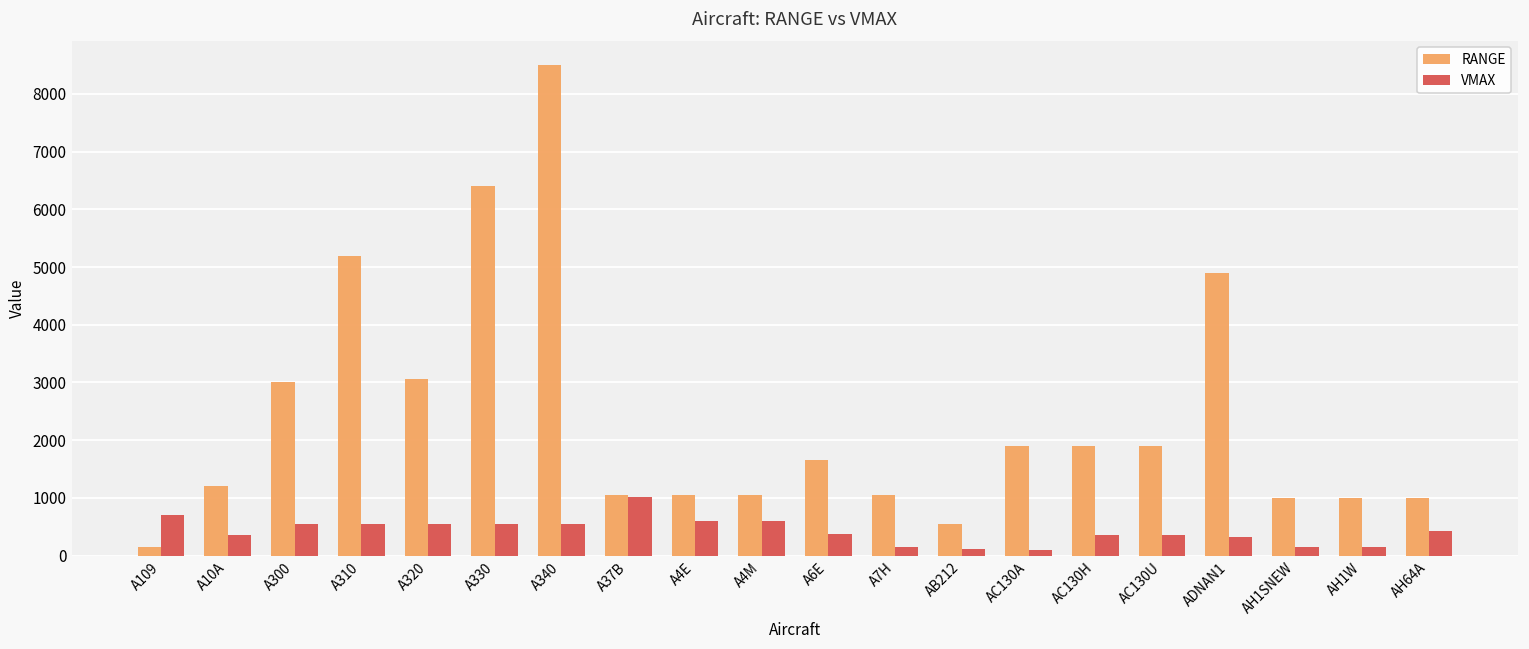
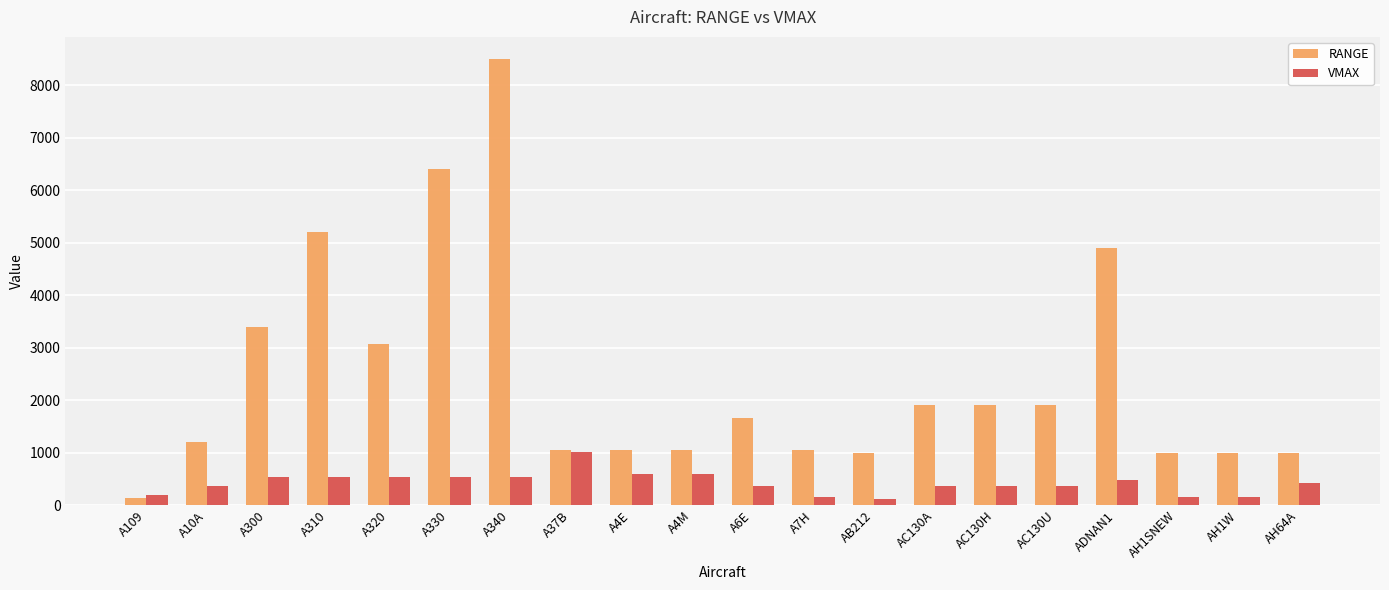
  {
    "RANGE": {
      "A109": 100,
      "A10A": 1200,
-     "A300": 3000,
+     "A300": 3400,
      "A310": 5200,
      "A320": 3100,
      "A330": 6400,
      "A340": 8500,
      "A37B": 1100,
      "A4E": 1100,
      "A4M": 1100,
      "A6E": 1700,
      "A7H": 1100,
-     "AB212": 600,
+     "AB212": 1000,
      "AC130A": 1900,
      "AC130H": 1900,
      "AC130U": 1900,
      "ADNAN1": 4900,
      "AH1SNEW": 1000,
      "AH1W": 1000,
      "AH64A": 1000
    },
    "VMAX": {
-     "A109": 700,
+     "A109": 200,
      "A10A": 400,
      "A300": 500,
      "A310": 500,
      "A320": 500,
      "A330": 500,
      "A340": 500,
      "A37B": 1000,
      "A4E": 600,
      "A4M": 600,
      "A6E": 400,
      "A7H": 200,
      "AB212": 100,
-     "AC130A": 100,
+     "AC130A": 400,
      "AC130H": 400,
      "AC130U": 400,
-     "ADNAN1": 300,
+     "ADNAN1": 500,
      "AH1SNEW": 200,
      "AH1W": 200,
      "AH64A": 400
    }
  }
